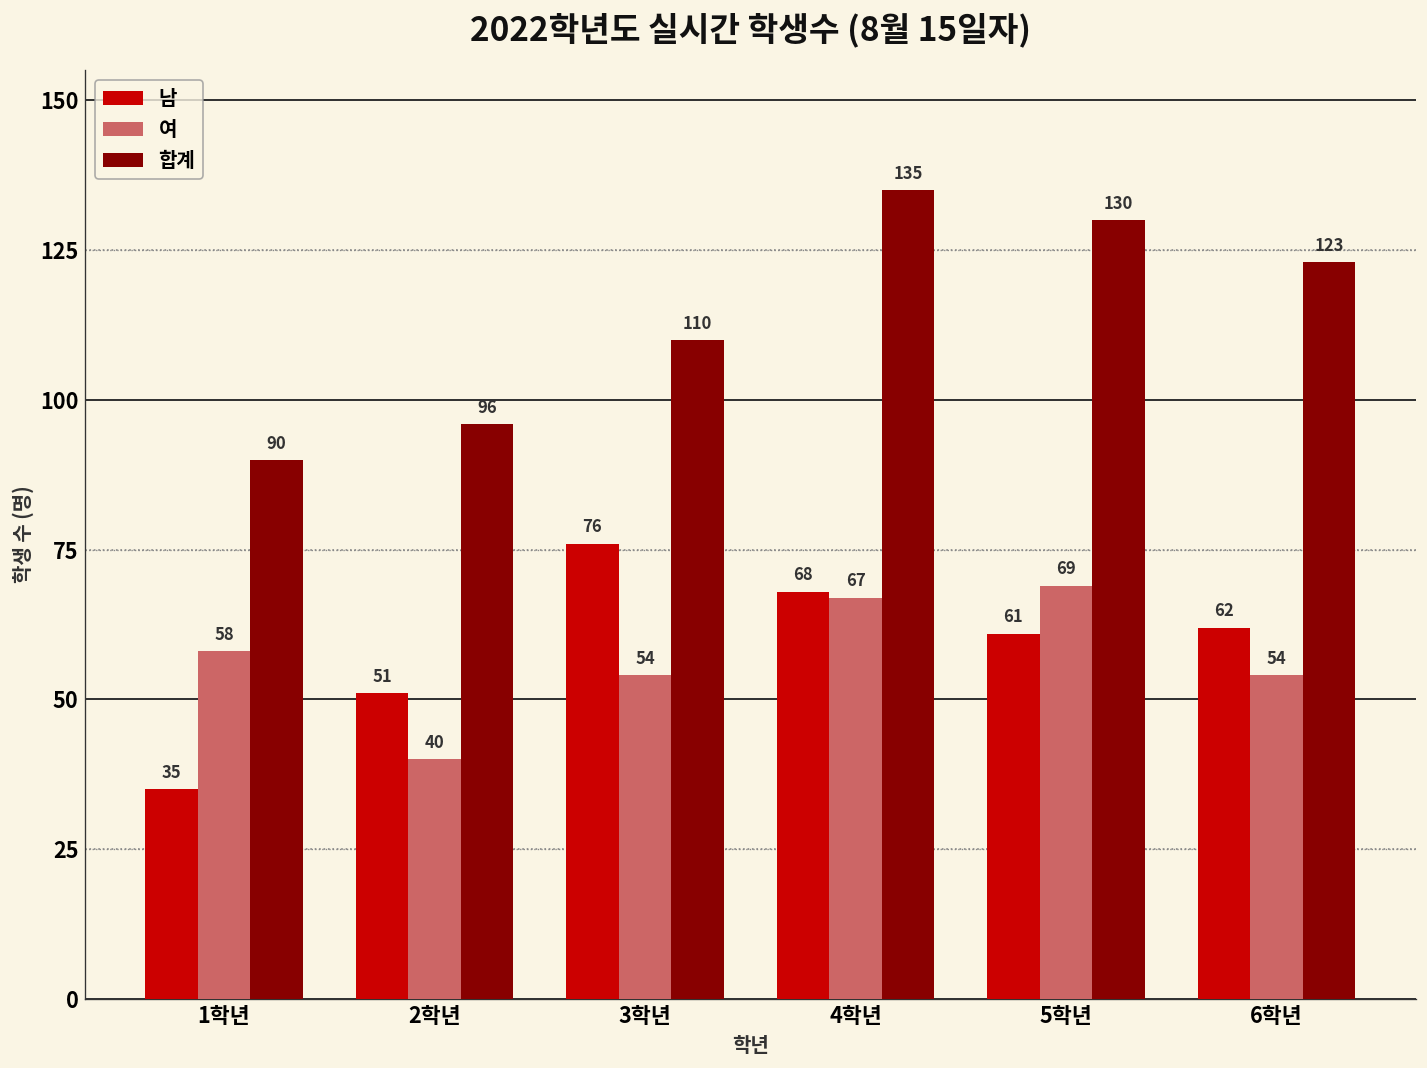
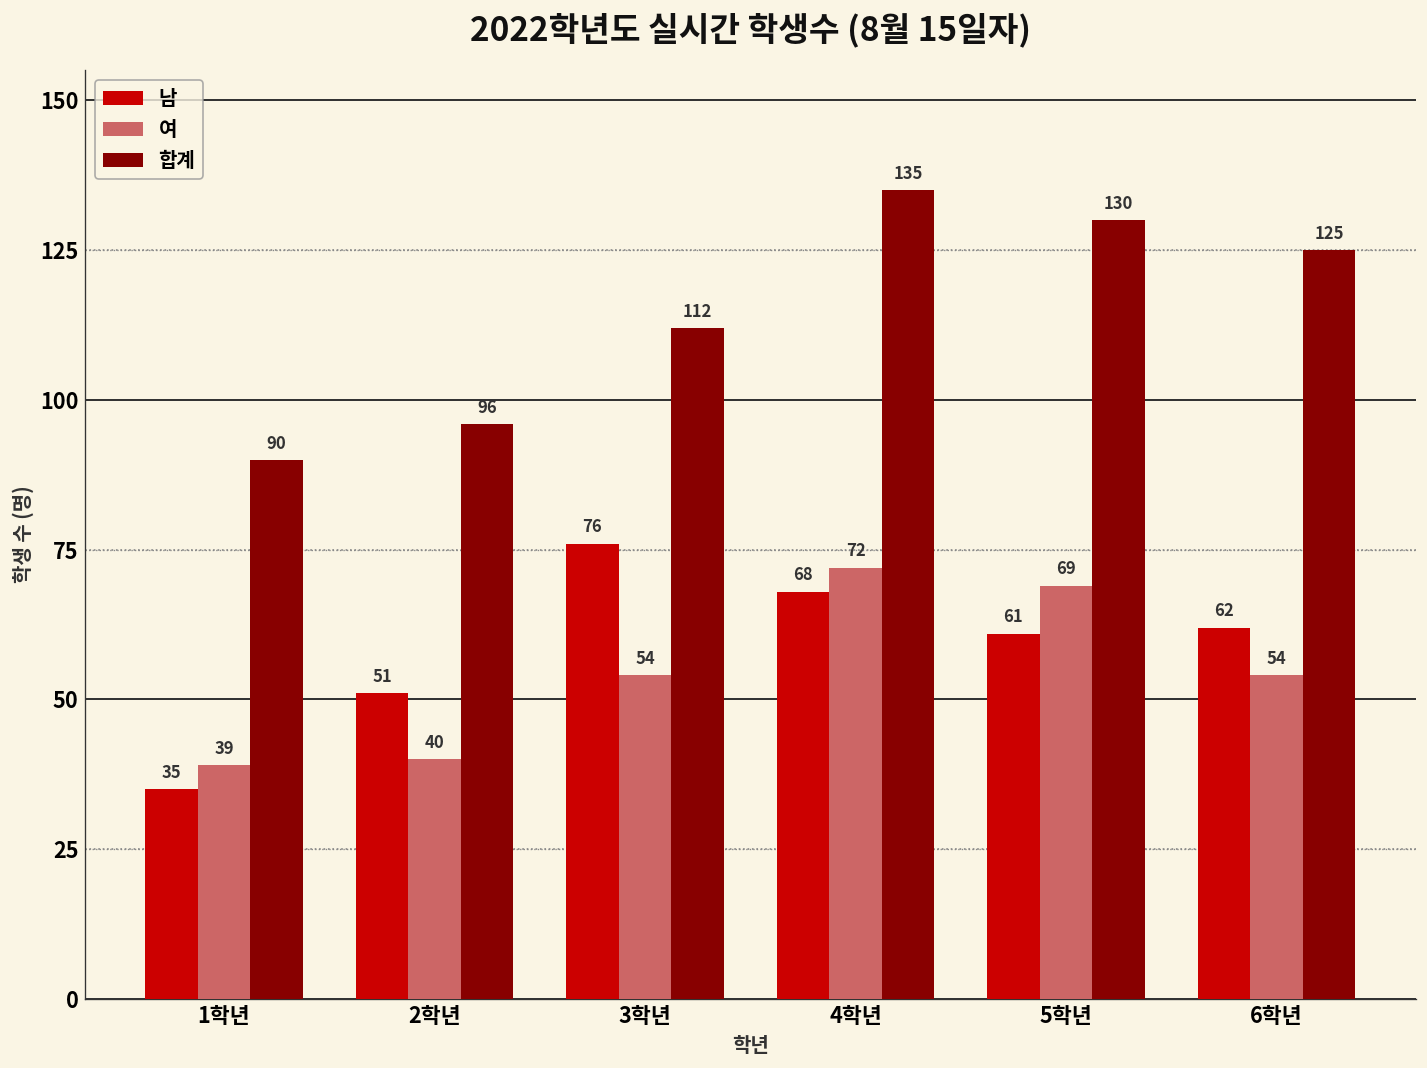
  {
    "남": {
      "1학년": 35,
      "2학년": 51,
      "3학년": 76,
      "4학년": 68,
      "5학년": 61,
      "6학년": 62
    },
    "여": {
-     "1학년": 58,
+     "1학년": 39,
      "2학년": 40,
      "3학년": 54,
-     "4학년": 67,
+     "4학년": 72,
      "5학년": 69,
      "6학년": 54
    },
    "합계": {
      "1학년": 90,
      "2학년": 96,
-     "3학년": 110,
+     "3학년": 112,
      "4학년": 135,
      "5학년": 130,
-     "6학년": 123
+     "6학년": 125
    }
  }
